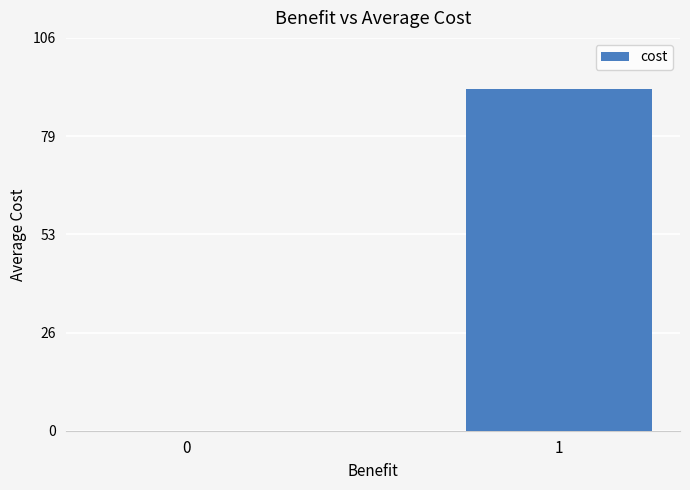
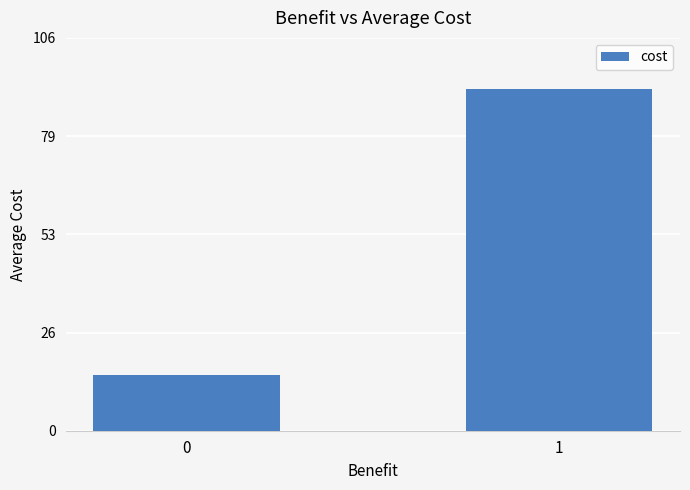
  {
-   "0": 0,
+   "0": 15,
    "1": 93
  }
